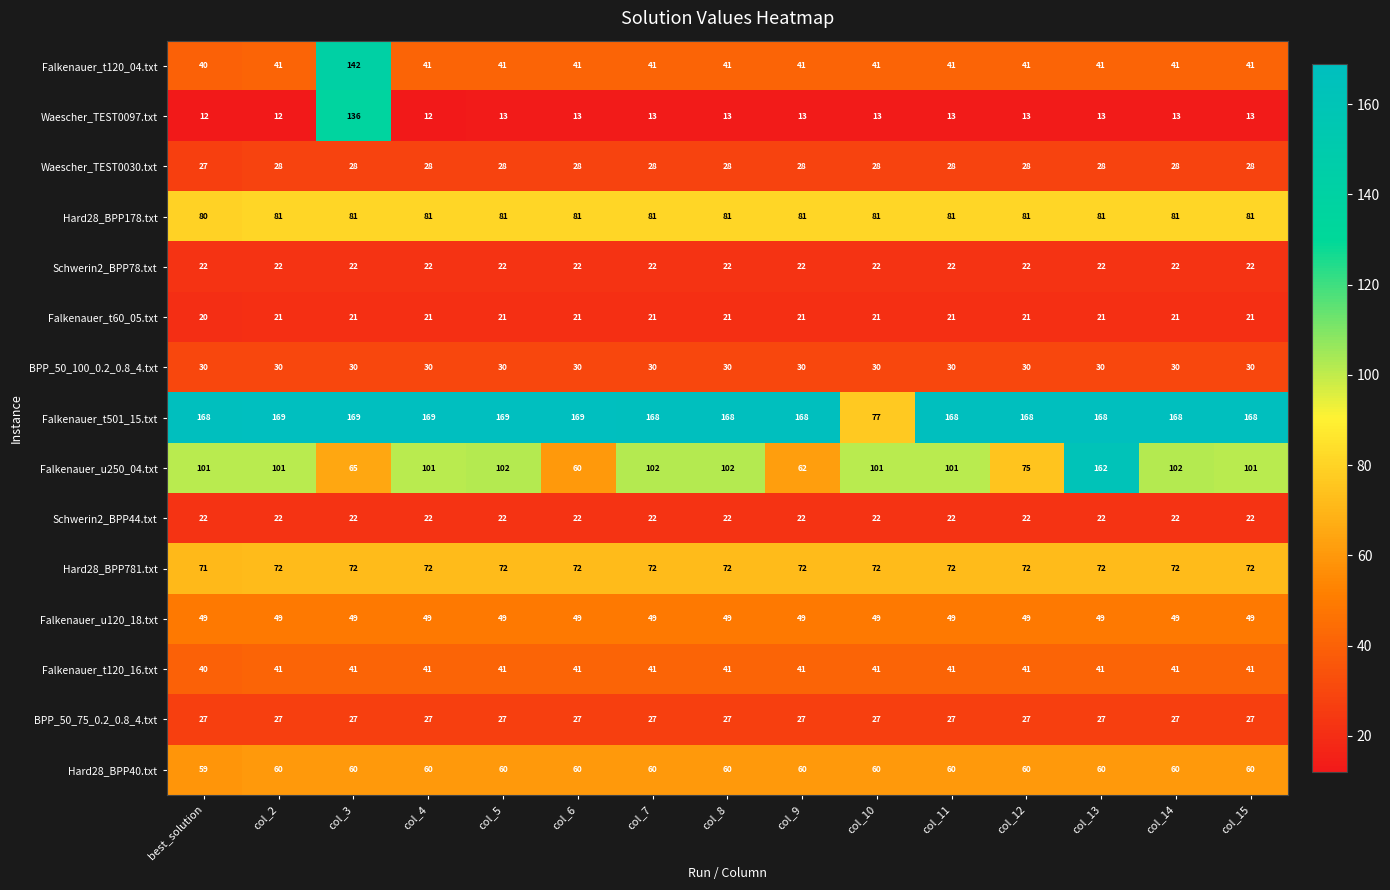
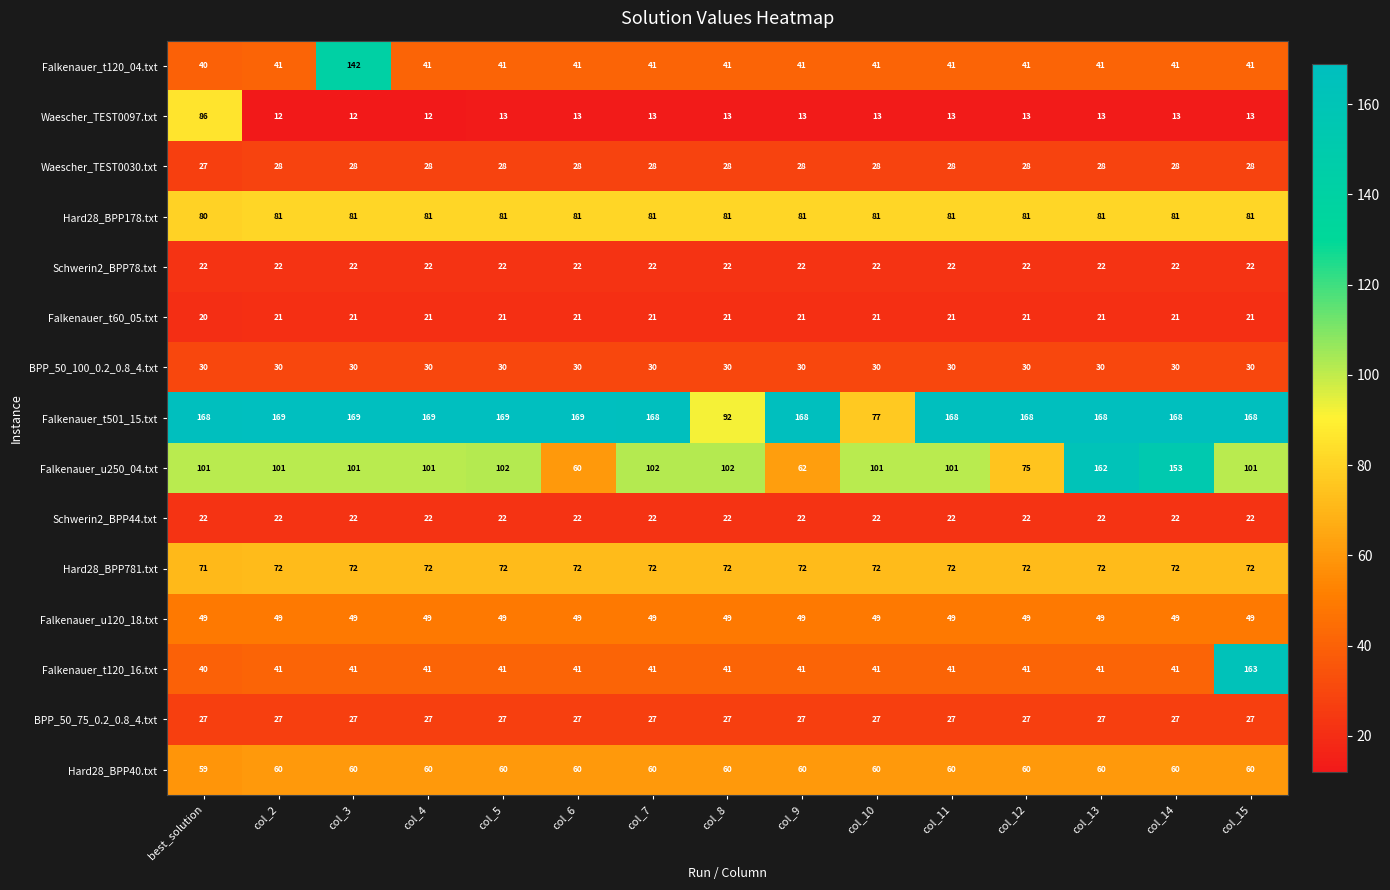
  {
    "Waescher_TEST0097.txt": {
-     "best_solution": 12,
+     "best_solution": 86,
      "col_2": 12,
-     "col_3": 136,
+     "col_3": 12,
      "col_4": 12,
      "col_5": 13,
      "col_6": 13,
      "col_7": 13,
      "col_8": 13,
      "col_9": 13,
      "col_10": 13,
      "col_11": 13,
      "col_12": 13,
      "col_13": 13,
      "col_14": 13,
      "col_15": 13
    },
    "Falkenauer_t501_15.txt": {
      "best_solution": 168,
      "col_2": 169,
      "col_3": 169,
      "col_4": 169,
      "col_5": 169,
      "col_6": 169,
      "col_7": 168,
-     "col_8": 168,
+     "col_8": 92,
      "col_9": 168,
      "col_10": 77,
      "col_11": 168,
      "col_12": 168,
      "col_13": 168,
      "col_14": 168,
      "col_15": 168
    },
    "Falkenauer_u250_04.txt": {
      "best_solution": 101,
      "col_2": 101,
-     "col_3": 65,
+     "col_3": 101,
      "col_4": 101,
      "col_5": 102,
      "col_6": 60,
      "col_7": 102,
      "col_8": 102,
      "col_9": 62,
      "col_10": 101,
      "col_11": 101,
      "col_12": 75,
      "col_13": 162,
-     "col_14": 102,
+     "col_14": 153,
      "col_15": 101
    },
    "Falkenauer_t120_16.txt": {
      "best_solution": 40,
      "col_2": 41,
      "col_3": 41,
      "col_4": 41,
      "col_5": 41,
      "col_6": 41,
      "col_7": 41,
      "col_8": 41,
      "col_9": 41,
      "col_10": 41,
      "col_11": 41,
      "col_12": 41,
      "col_13": 41,
      "col_14": 41,
-     "col_15": 41
+     "col_15": 163
    }
  }
